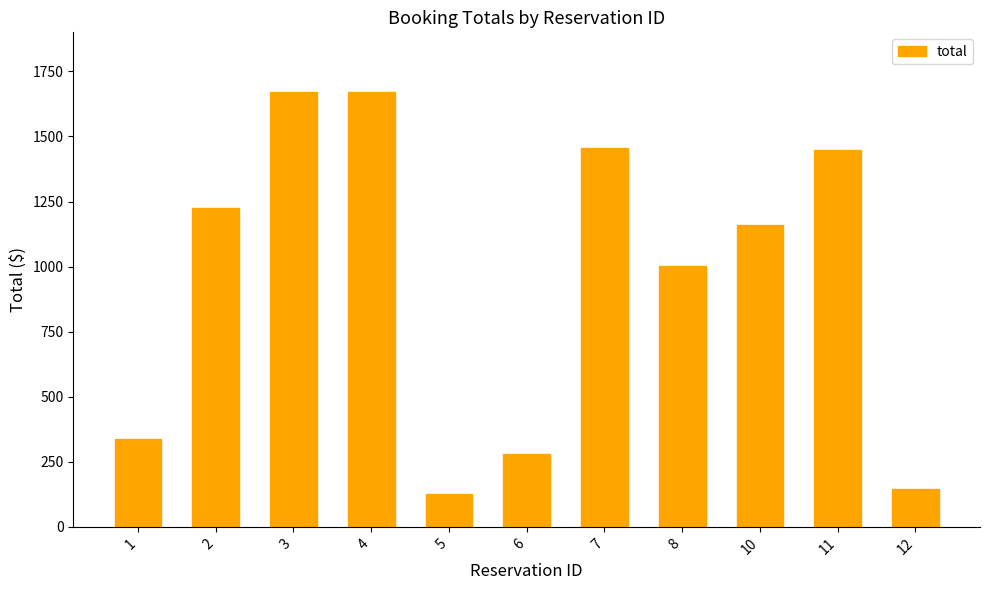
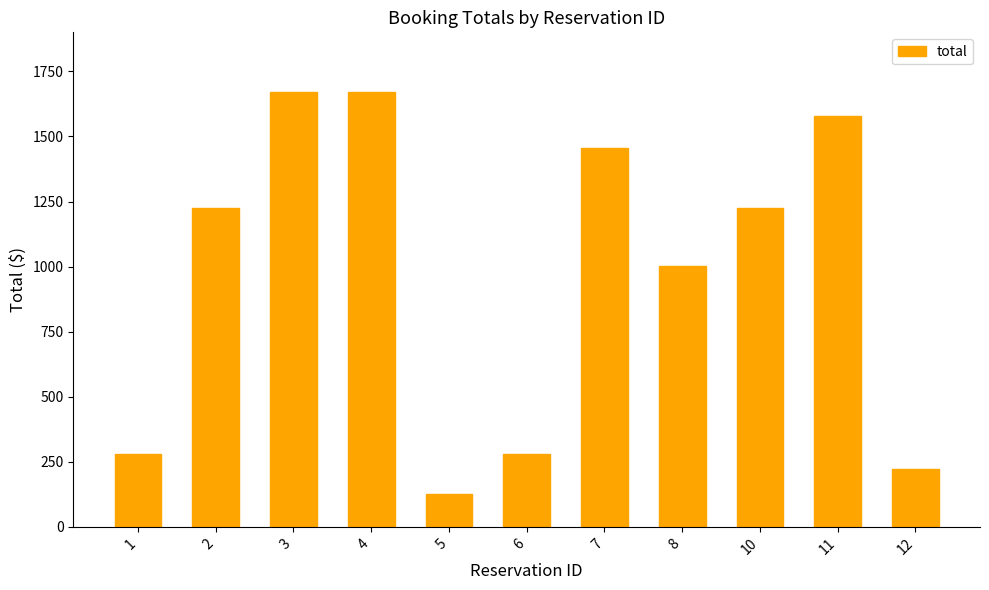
  {
-   "1": 340,
+   "1": 280,
    "2": 1230,
    "3": 1670,
    "4": 1670,
    "5": 120,
    "6": 280,
    "7": 1450,
    "8": 1000,
-   "10": 1160,
-   "11": 1450,
-   "12": 140
+   "10": 1230,
+   "11": 1580,
+   "12": 220
  }
